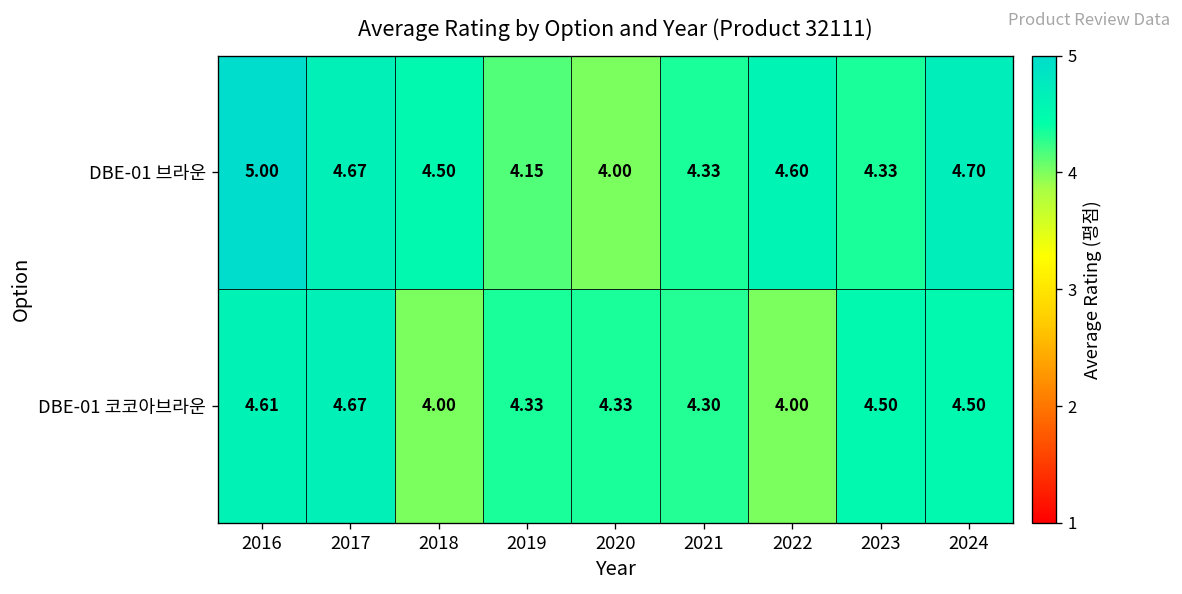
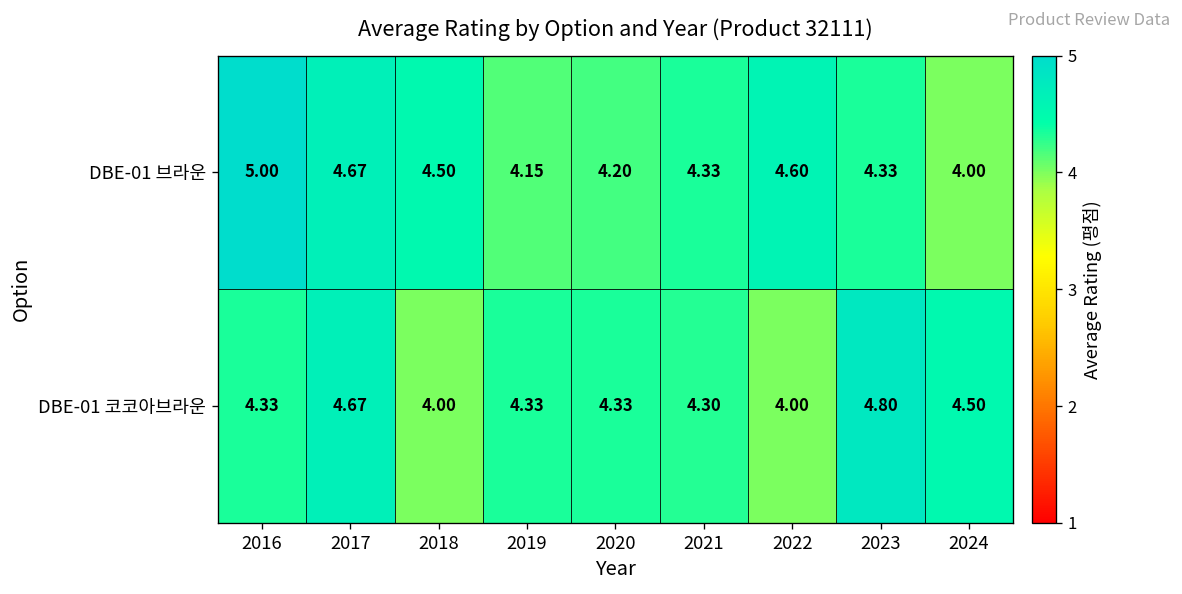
  {
    "DBE-01 브라운": {
      "2016": 5.00,
      "2017": 4.67,
      "2018": 4.50,
      "2019": 4.15,
-     "2020": 4.00,
+     "2020": 4.20,
      "2021": 4.33,
      "2022": 4.60,
      "2023": 4.33,
-     "2024": 4.70
+     "2024": 4.00
    },
    "DBE-01 코코아브라운": {
-     "2016": 4.61,
+     "2016": 4.33,
      "2017": 4.67,
      "2018": 4.00,
      "2019": 4.33,
      "2020": 4.33,
      "2021": 4.30,
      "2022": 4.00,
-     "2023": 4.50,
+     "2023": 4.80,
      "2024": 4.50
    }
  }
